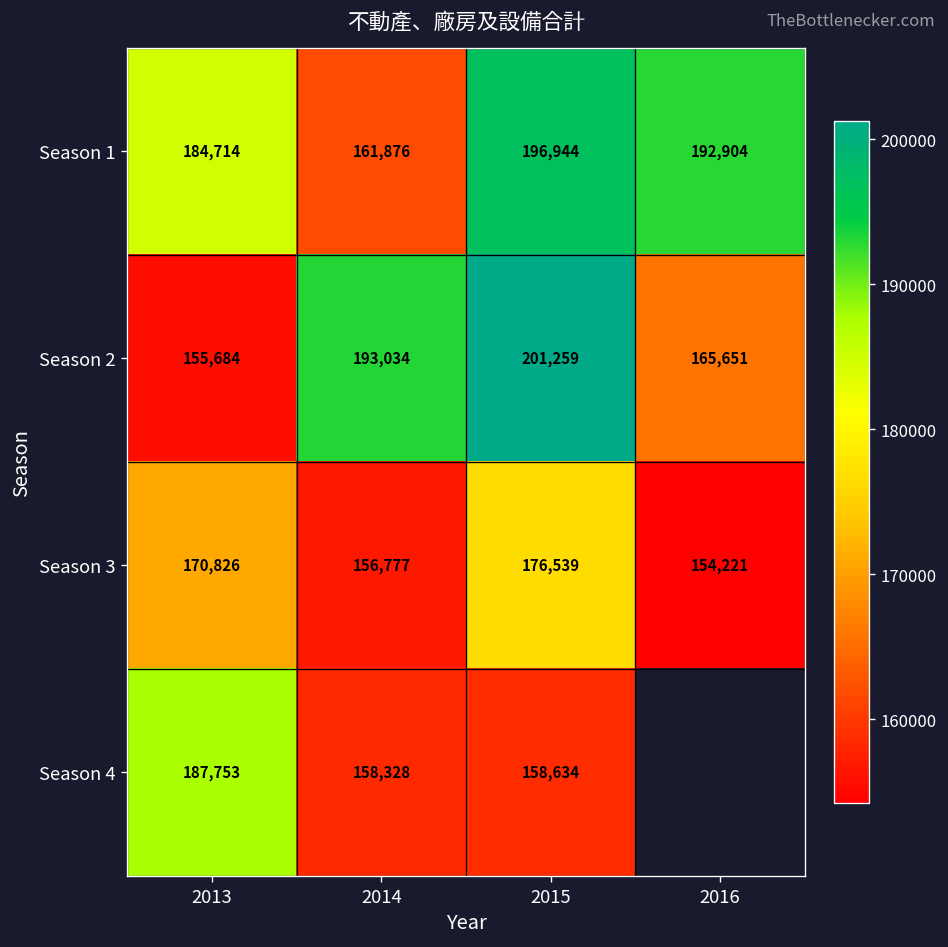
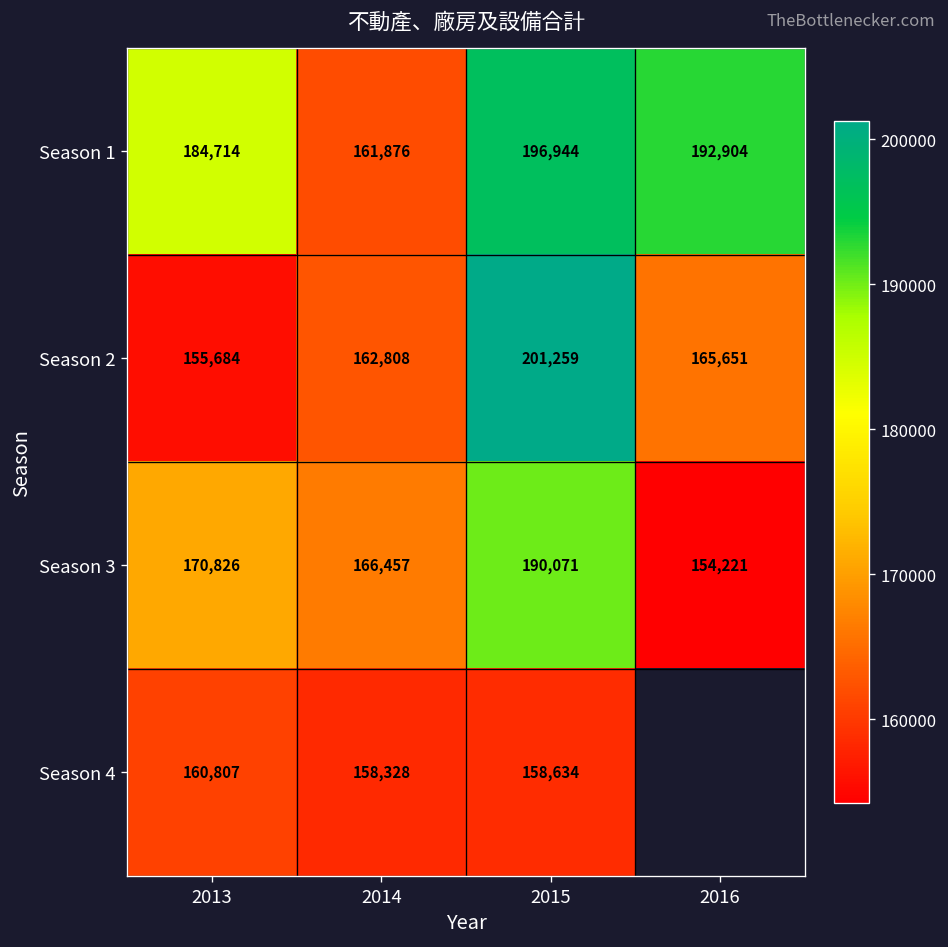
  {
    "Season 1": {
      "2013": "184,714",
      "2014": "161,876",
      "2015": "196,944",
      "2016": "192,904"
    },
    "Season 2": {
      "2013": "155,684",
-     "2014": "193,034",
+     "2014": "162,808",
      "2015": "201,259",
      "2016": "165,651"
    },
    "Season 3": {
      "2013": "170,826",
-     "2014": "156,777",
-     "2015": "176,539",
+     "2014": "166,457",
+     "2015": "190,071",
      "2016": "154,221"
    },
    "Season 4": {
-     "2013": "187,753",
+     "2013": "160,807",
      "2014": "158,328",
      "2015": "158,634"
    }
  }
